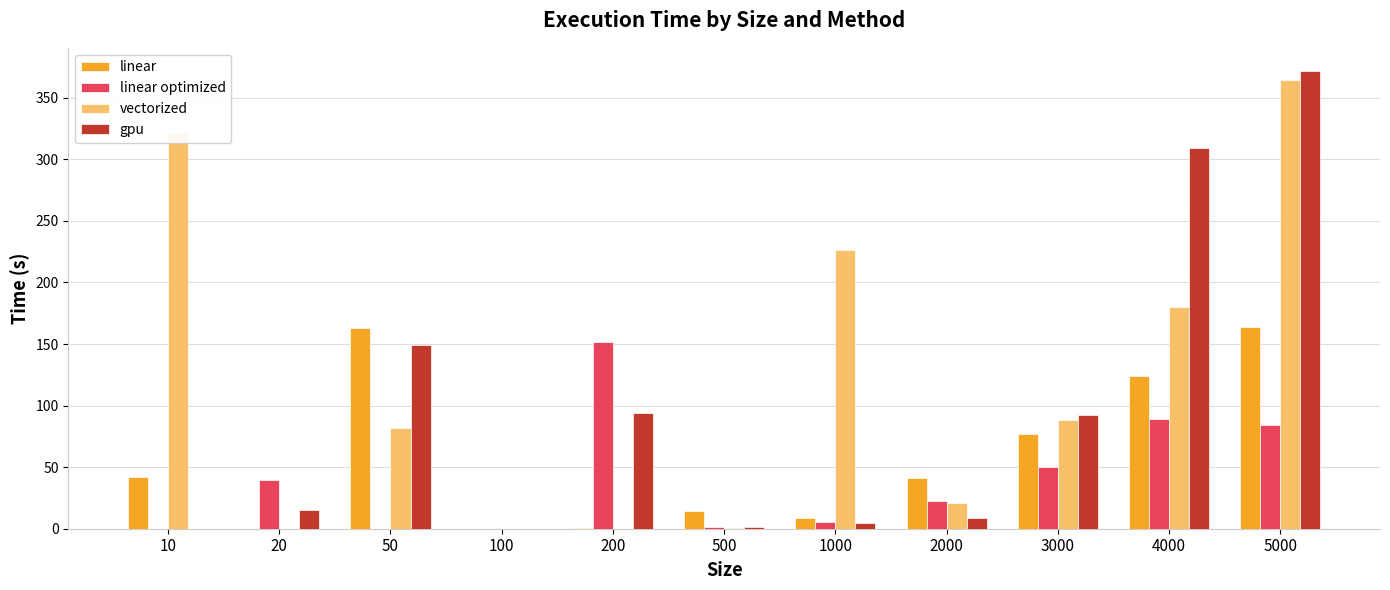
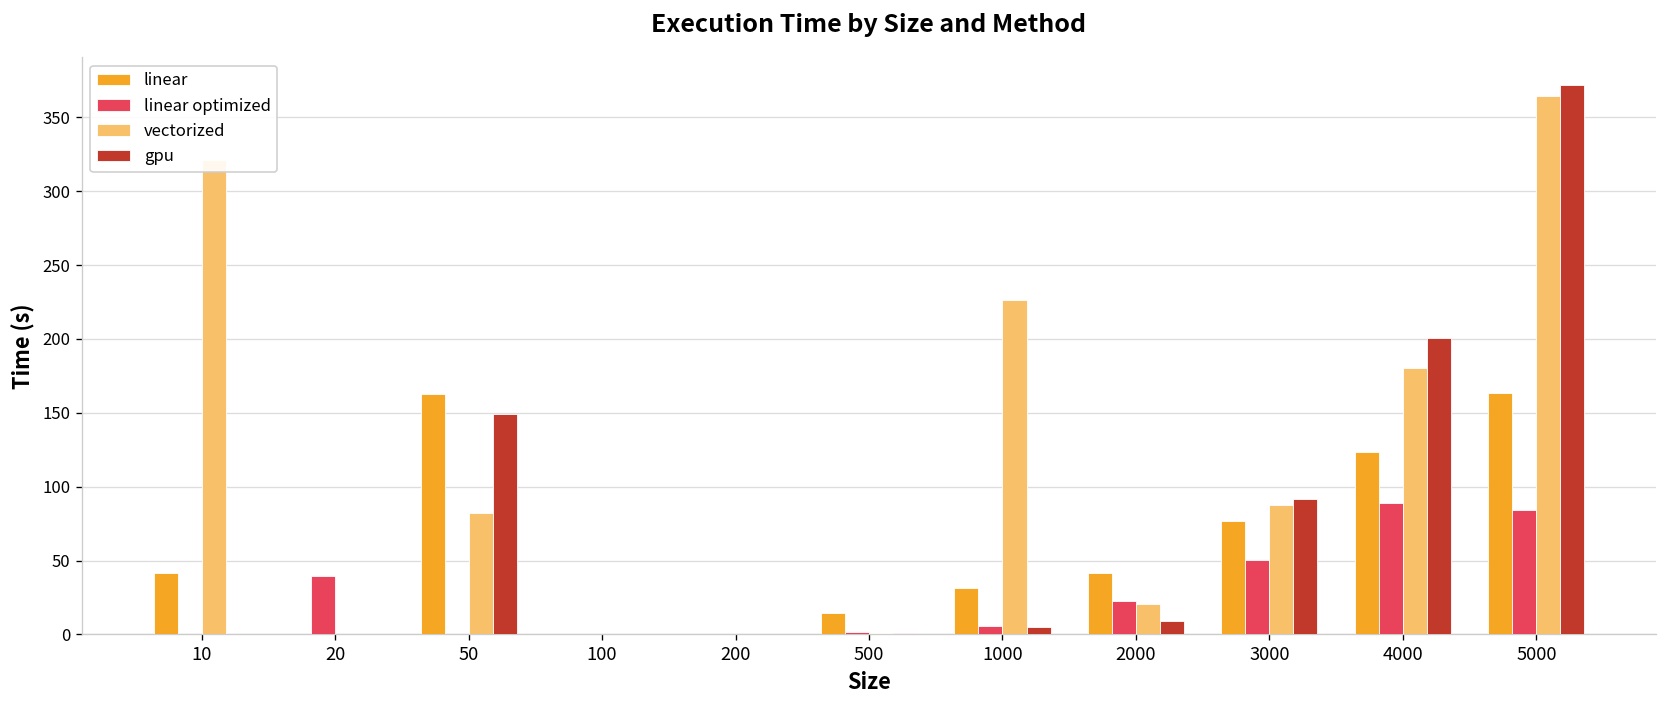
  {
    "linear": {
      "10": 42,
      "50": 163,
      "500": 14,
-     "1000": 9,
+     "1000": 31,
      "2000": 41,
      "3000": 77,
      "4000": 124,
      "5000": 163
    },
    "linear optimized": {
      "20": 39,
-     "200": 152,
+     "200": 0,
      "1000": 6,
      "2000": 23,
      "3000": 50,
      "4000": 89,
      "5000": 84
    },
    "vectorized": {
      "50": 82,
      "1000": 226,
      "2000": 21,
      "3000": 88,
      "4000": 180,
      "5000": 364
    },
    "gpu": {
-     "20": 15,
+     "20": 0,
      "50": 149,
-     "200": 94,
+     "200": 0,
      "1000": 5,
      "2000": 9,
      "3000": 92,
-     "4000": 309,
+     "4000": 201,
      "5000": 372
    }
  }
